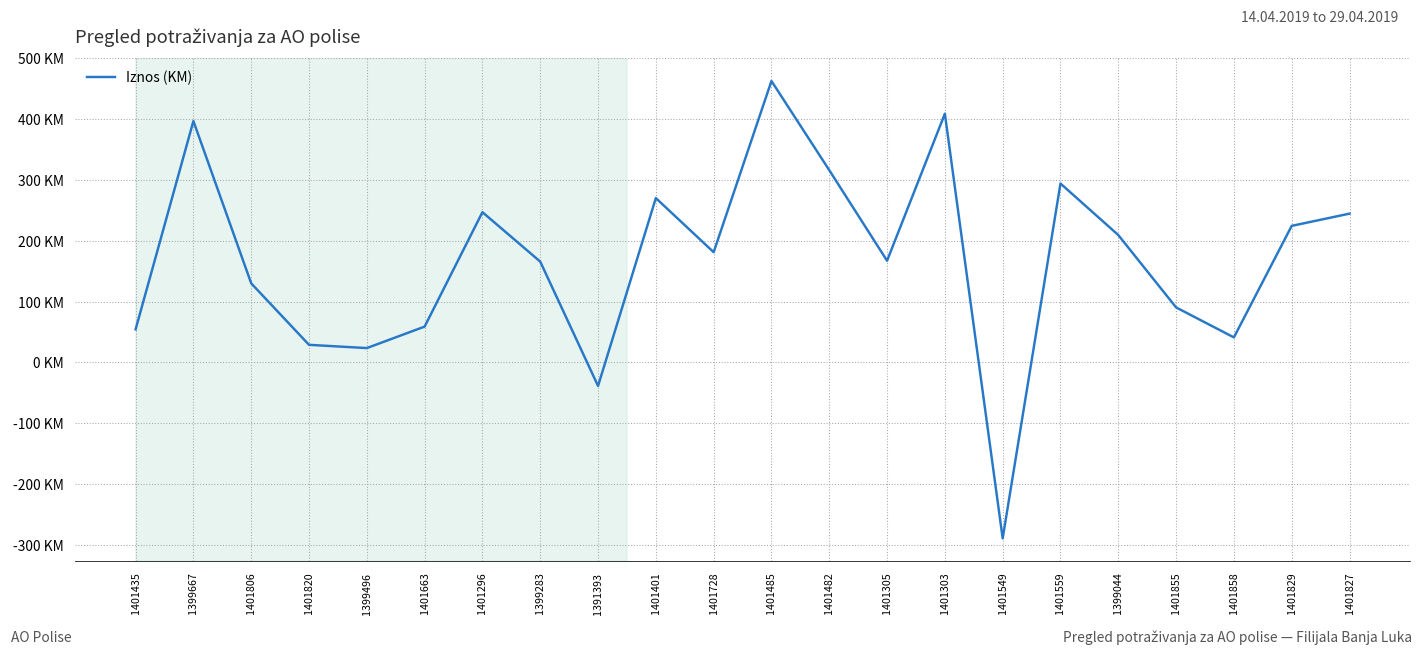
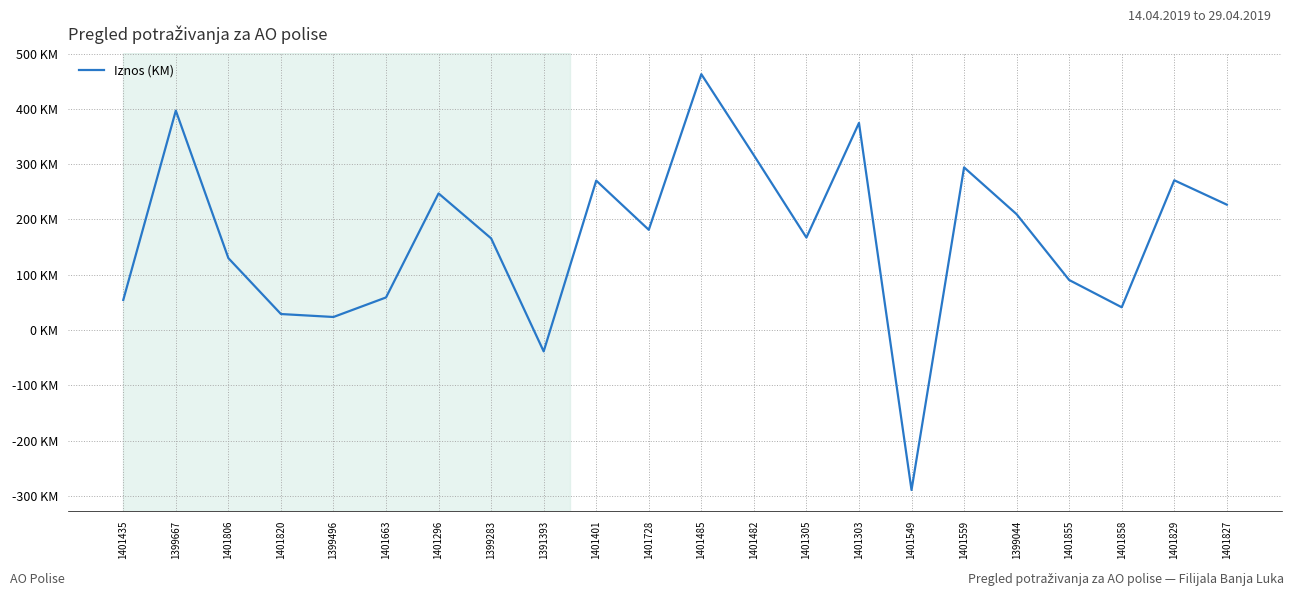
  {
    "1401435": "50 KM",
    "1399667": "400 KM",
    "1401806": "130 KM",
    "1401820": "30 KM",
    "1399496": "20 KM",
    "1401663": "60 KM",
    "1401296": "250 KM",
    "1399283": "170 KM",
    "1391393": "-40 KM",
    "1401401": "270 KM",
    "1401728": "180 KM",
    "1401485": "460 KM",
    "1401482": "320 KM",
    "1401305": "170 KM",
-   "1401303": "410 KM",
+   "1401303": "370 KM",
    "1401549": "-290 KM",
    "1401559": "290 KM",
    "1399044": "210 KM",
    "1401855": "90 KM",
    "1401858": "40 KM",
-   "1401829": "220 KM",
-   "1401827": "240 KM"
+   "1401829": "270 KM",
+   "1401827": "230 KM"
  }
